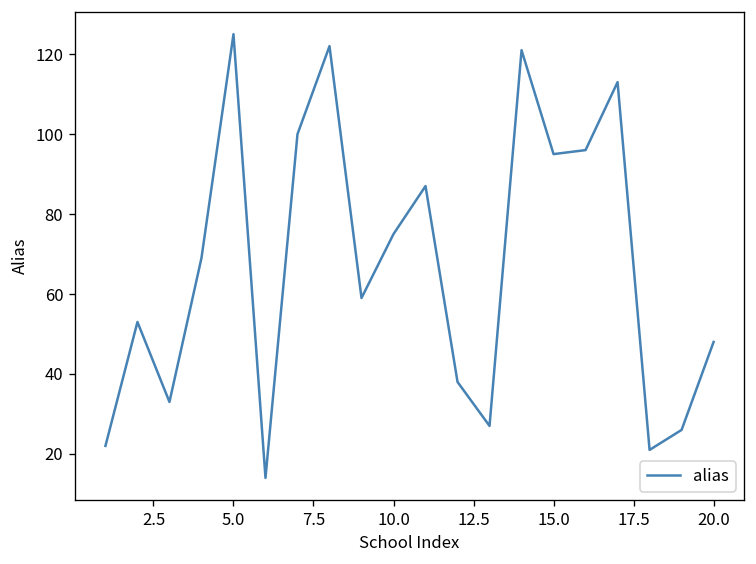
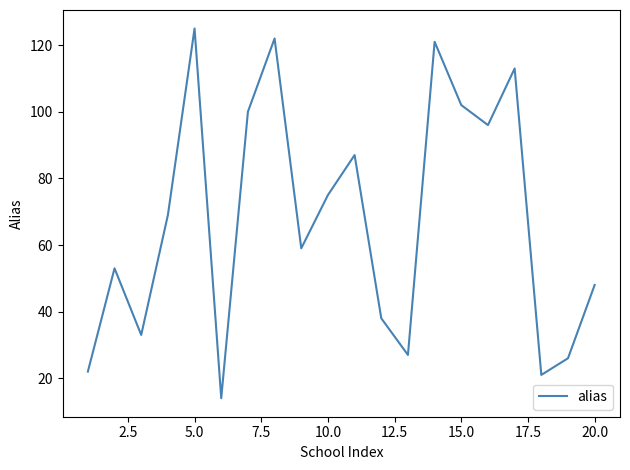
  {
    "5.0": 125,
    "10.0": 75,
-   "15.0": 95,
+   "15.0": 102,
    "20.0": 48
  }
